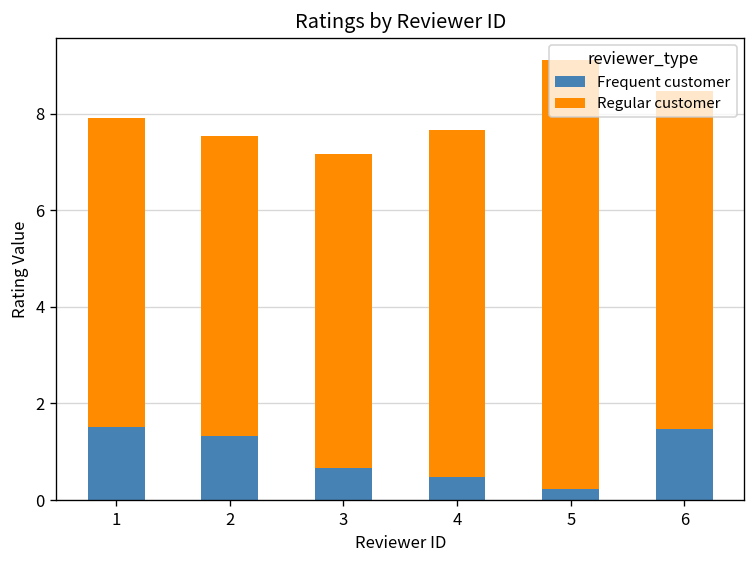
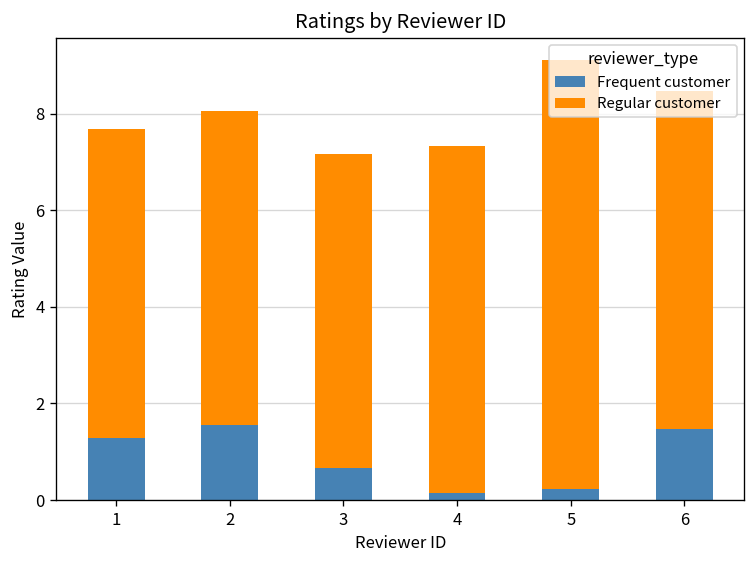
  {
    "Frequent customer": {
-     "1": 1.5,
-     "2": 1.3,
+     "1": 1.3,
+     "2": 1.6,
      "3": 0.7,
-     "4": 0.5,
+     "4": 0.1,
      "5": 0.2,
      "6": 1.5
    },
    "Regular customer": {
      "1": 6.4,
-     "2": 6.2,
+     "2": 6.5,
      "3": 6.5,
      "4": 7.2
    }
  }
